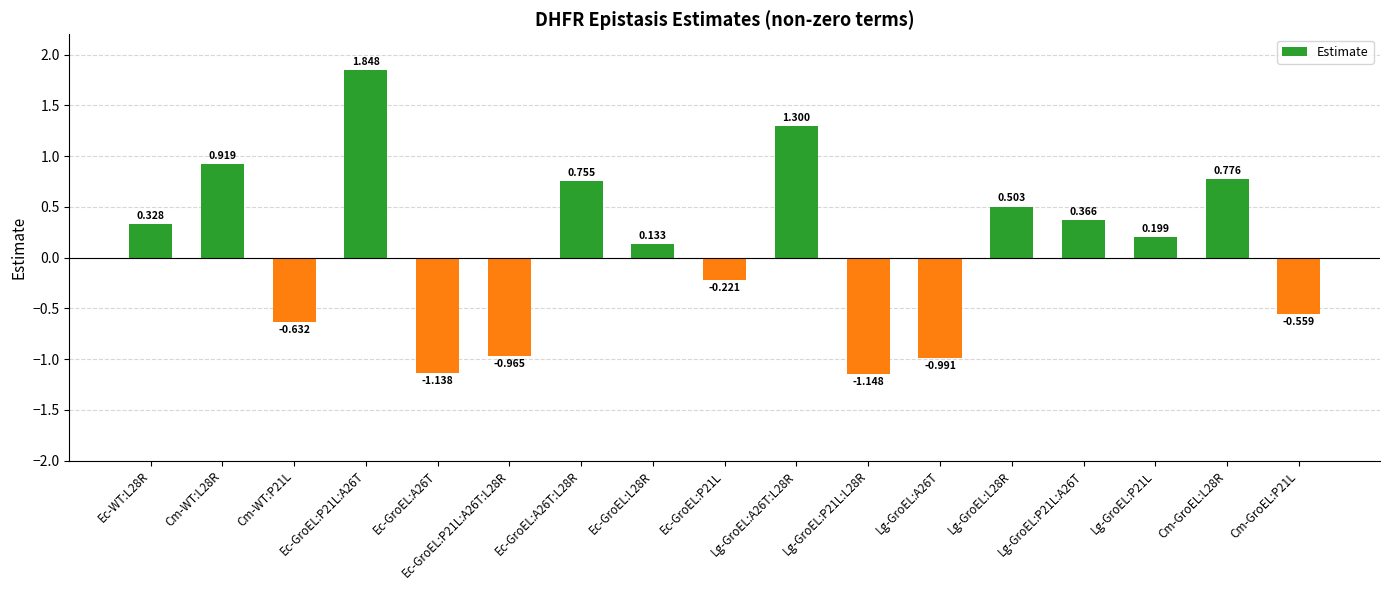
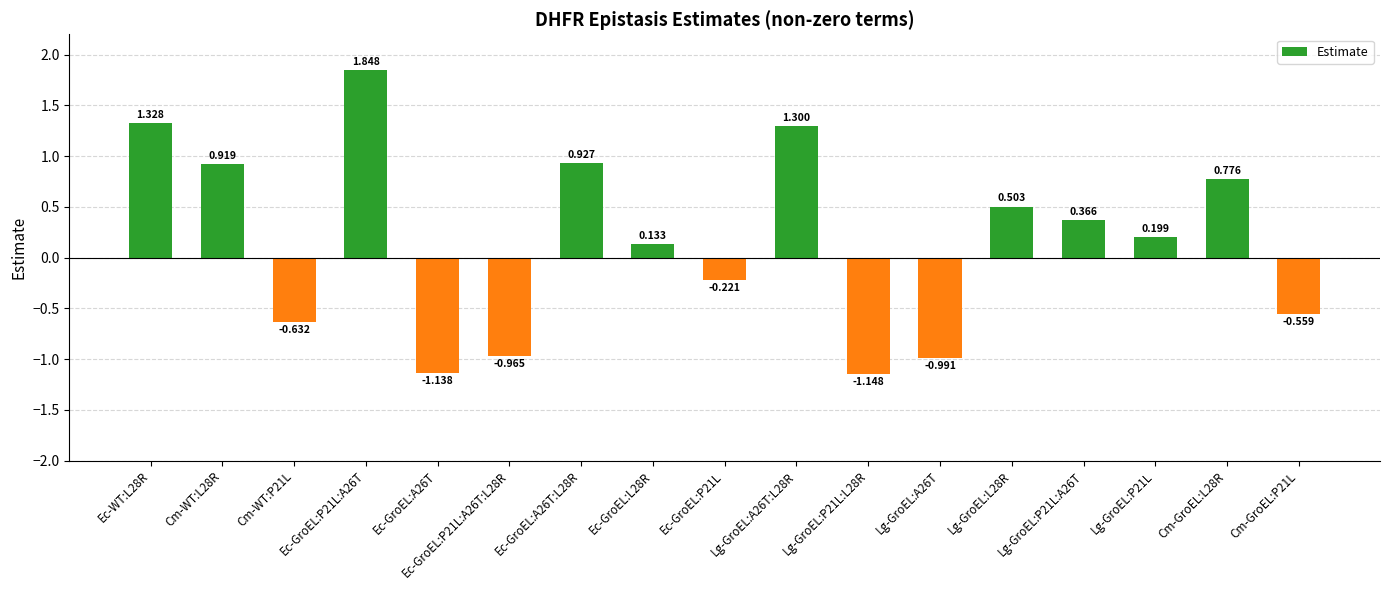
  {
-   "Ec-WT:L28R": 0.328,
+   "Ec-WT:L28R": 1.328,
    "Cm-WT:L28R": 0.919,
    "Cm-WT:P21L": -0.632,
    "Ec-GroEL:P21L:A26T": 1.848,
    "Ec-GroEL:A26T": -1.138,
    "Ec-GroEL:P21L:A26T:L28R": -0.965,
-   "Ec-GroEL:A26T:L28R": 0.755,
+   "Ec-GroEL:A26T:L28R": 0.927,
    "Ec-GroEL:L28R": 0.133,
    "Ec-GroEL:P21L": -0.221,
    "Lg-GroEL:A26T:L28R": 1.300,
    "Lg-GroEL:P21L:L28R": -1.148,
    "Lg-GroEL:A26T": -0.991,
    "Lg-GroEL:L28R": 0.503,
    "Lg-GroEL:P21L:A26T": 0.366,
    "Lg-GroEL:P21L": 0.199,
    "Cm-GroEL:L28R": 0.776,
    "Cm-GroEL:P21L": -0.559
  }
